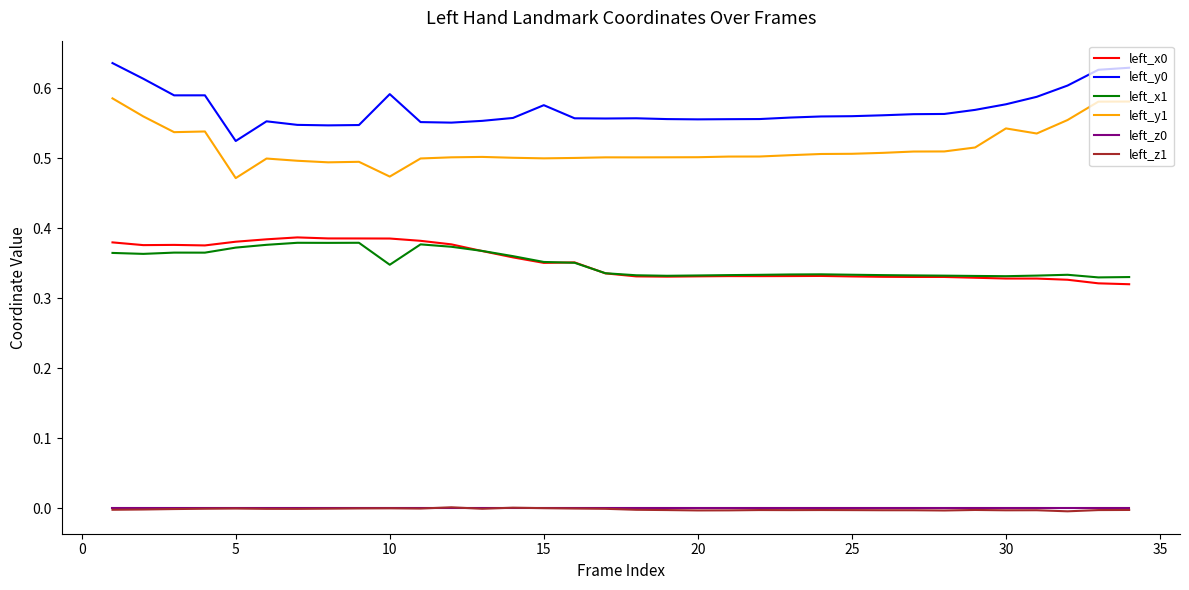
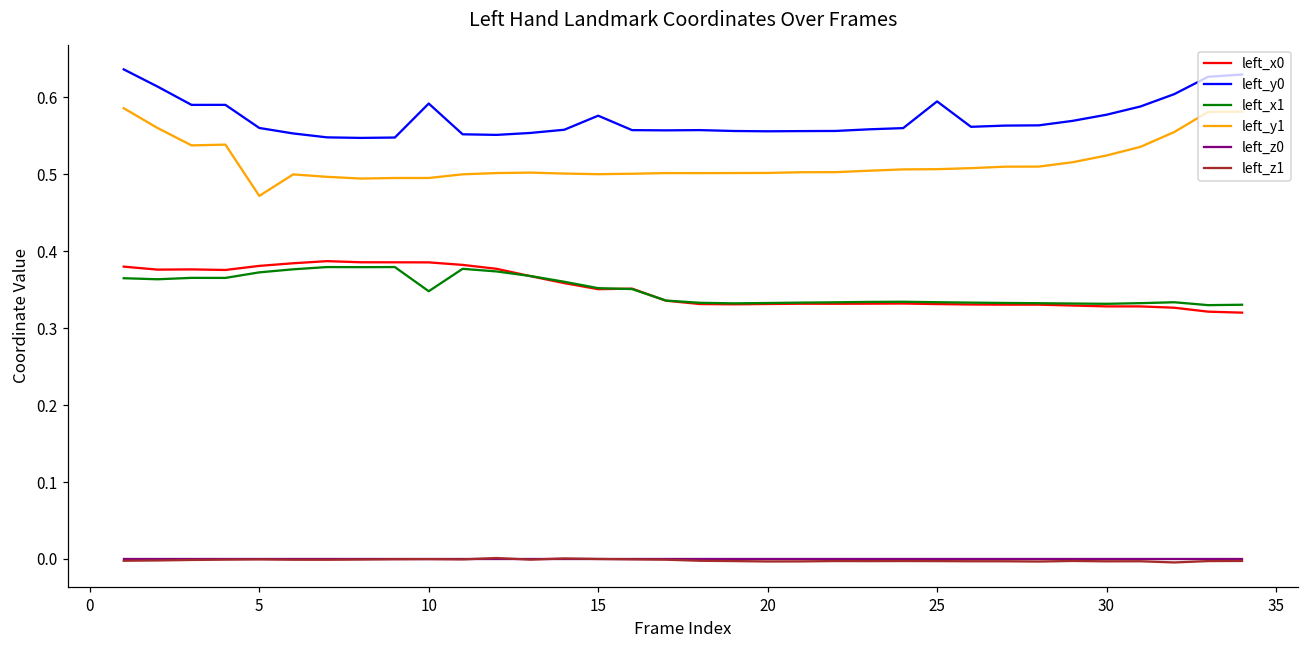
  {
    "left_x0": {
      "5": 0.38,
      "10": 0.39
    },
    "left_y0": {
-     "5": 0.52,
+     "5": 0.56,
      "10": 0.59,
      "15": 0.58,
      "20": 0.56,
-     "25": 0.56,
+     "25": 0.59,
      "30": 0.58
    },
    "left_x1": {
      "5": 0.37,
      "10": 0.35
    },
    "left_y1": {
      "5": 0.47,
-     "10": 0.47,
+     "10": 0.50,
      "15": 0.50,
      "20": 0.50,
      "25": 0.51,
-     "30": 0.54
+     "30": 0.52
    }
  }
